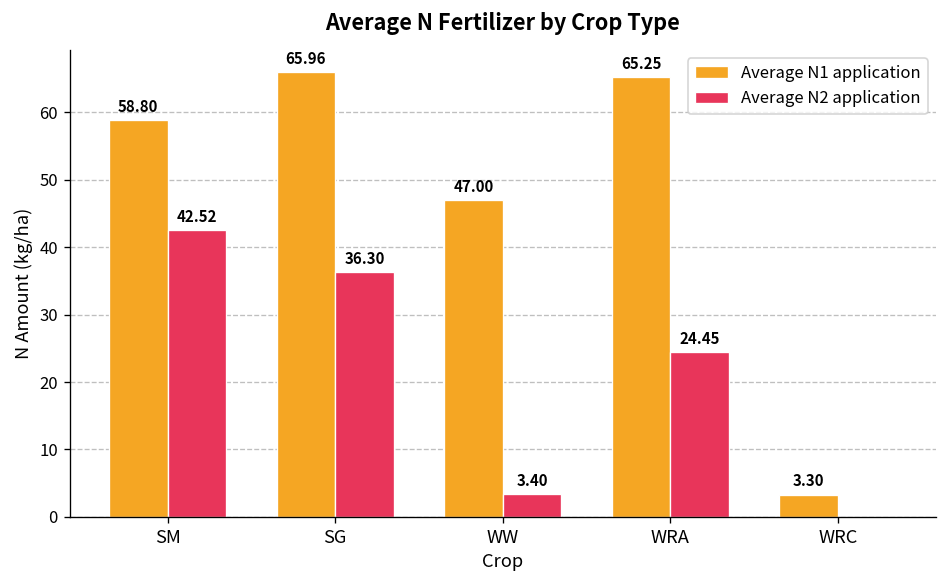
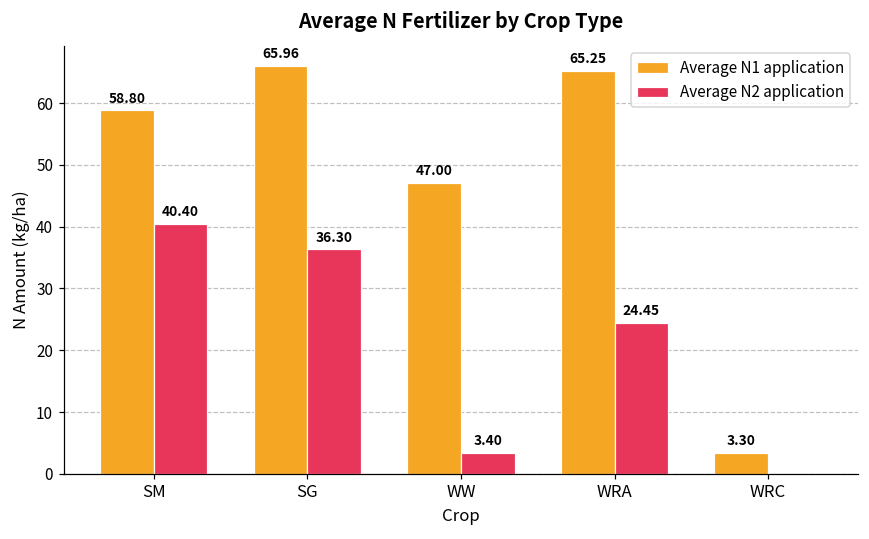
  {
    "Average N1 application": {
      "SM": 58.80,
      "SG": 65.96,
      "WW": 47.00,
      "WRA": 65.25,
      "WRC": 3.30
    },
    "Average N2 application": {
-     "SM": 42.52,
+     "SM": 40.40,
      "SG": 36.30,
      "WW": 3.40,
      "WRA": 24.45
    }
  }
